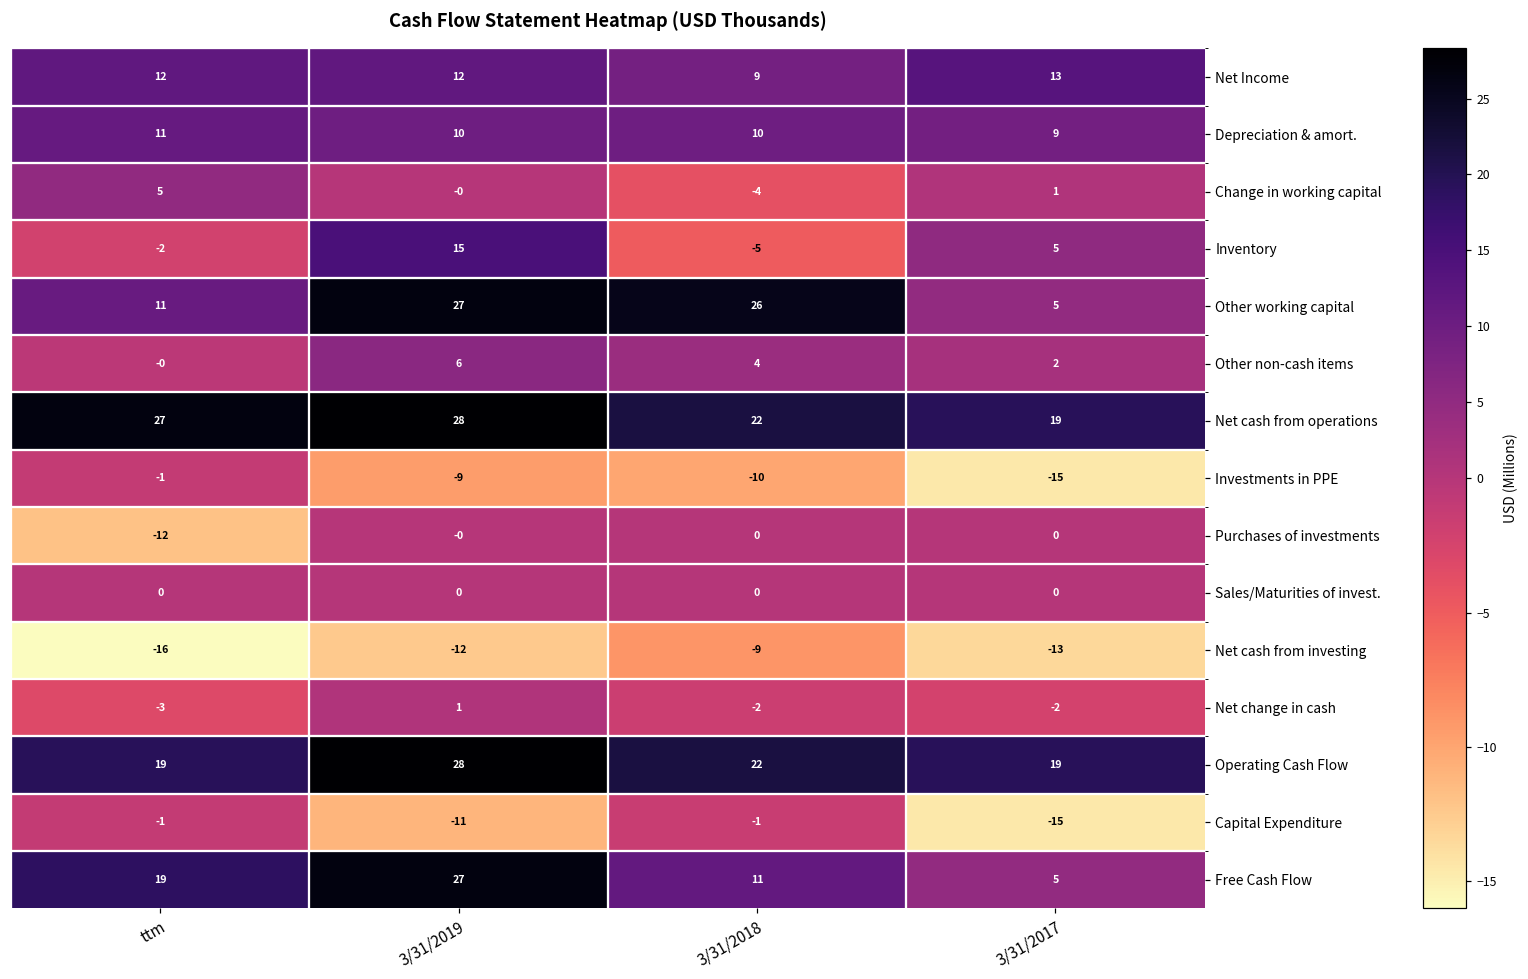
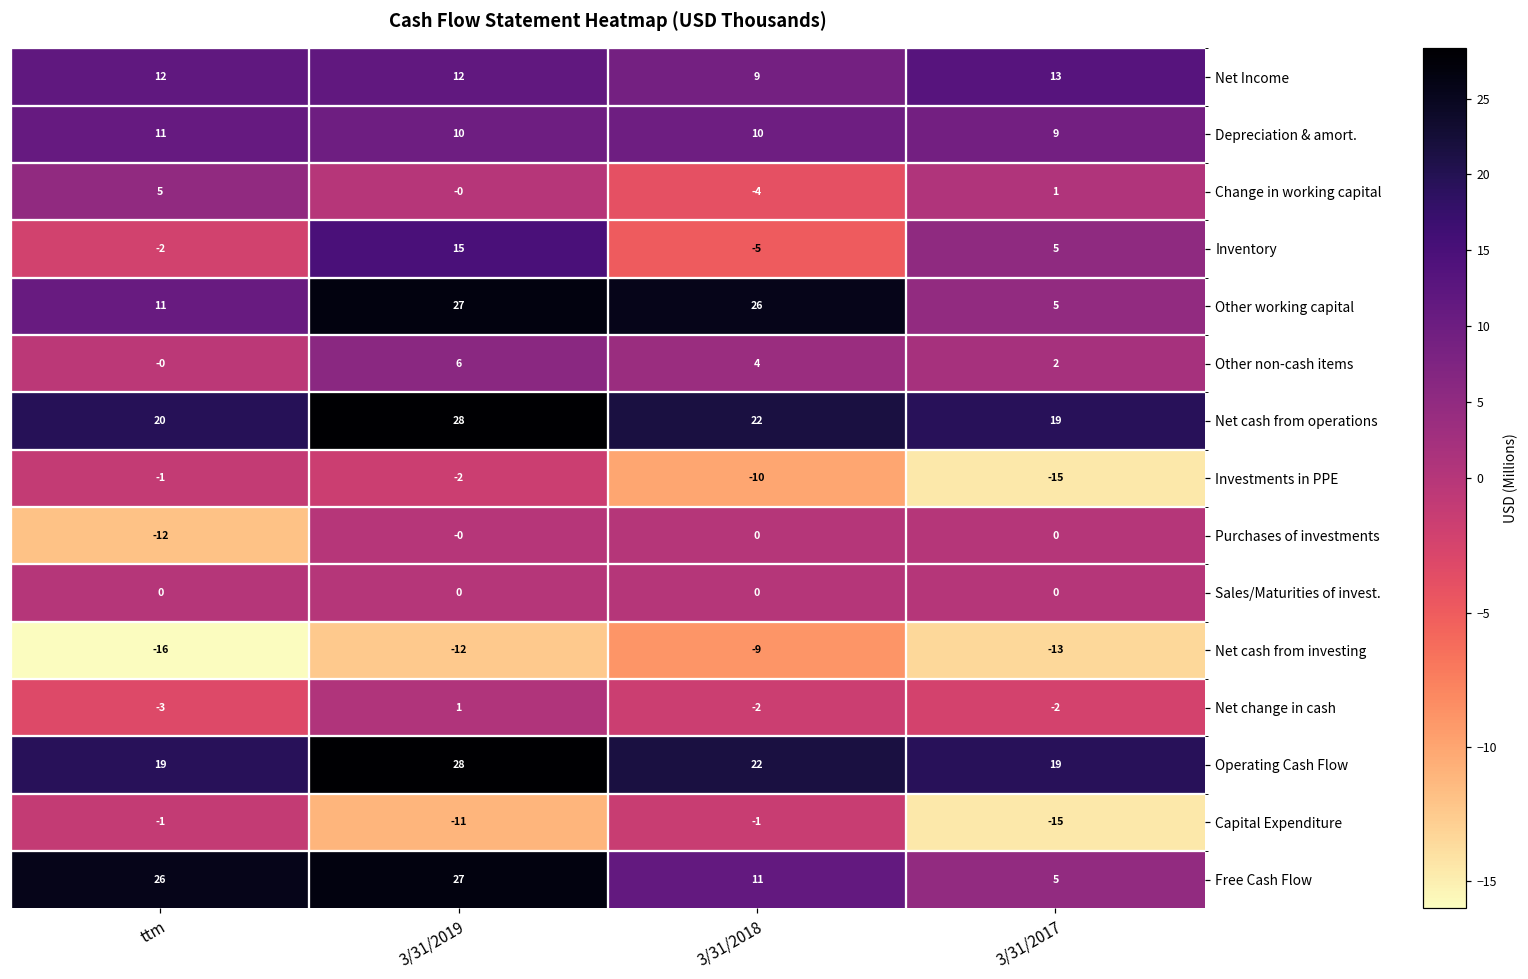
  {
    "Net Income": {
      "ttm": 12,
      "3/31/2019": 12,
      "3/31/2018": 9,
      "3/31/2017": 13
    },
    "Depreciation & amort.": {
      "ttm": 11,
      "3/31/2019": 10,
      "3/31/2018": 10,
      "3/31/2017": 9
    },
    "Change in working capital": {
      "ttm": 5,
      "3/31/2019": -0,
      "3/31/2018": -4,
      "3/31/2017": 1
    },
    "Inventory": {
      "ttm": -2,
      "3/31/2019": 15,
      "3/31/2018": -5,
      "3/31/2017": 5
    },
    "Other working capital": {
      "ttm": 11,
      "3/31/2019": 27,
      "3/31/2018": 26,
      "3/31/2017": 5
    },
    "Other non-cash items": {
      "ttm": -0,
      "3/31/2019": 6,
      "3/31/2018": 4,
      "3/31/2017": 2
    },
    "Net cash from operations": {
-     "ttm": 27,
+     "ttm": 20,
      "3/31/2019": 28,
      "3/31/2018": 22,
      "3/31/2017": 19
    },
    "Investments in PPE": {
      "ttm": -1,
-     "3/31/2019": -9,
+     "3/31/2019": -2,
      "3/31/2018": -10,
      "3/31/2017": -15
    },
    "Purchases of investments": {
      "ttm": -12,
      "3/31/2019": -0,
      "3/31/2018": 0,
      "3/31/2017": 0
    },
    "Sales/Maturities of invest.": {
      "ttm": 0,
      "3/31/2019": 0,
      "3/31/2018": 0,
      "3/31/2017": 0
    },
    "Net cash from investing": {
      "ttm": -16,
      "3/31/2019": -12,
      "3/31/2018": -9,
      "3/31/2017": -13
    },
    "Net change in cash": {
      "ttm": -3,
      "3/31/2019": 1,
      "3/31/2018": -2,
      "3/31/2017": -2
    },
    "Operating Cash Flow": {
      "ttm": 19,
      "3/31/2019": 28,
      "3/31/2018": 22,
      "3/31/2017": 19
    },
    "Capital Expenditure": {
      "ttm": -1,
      "3/31/2019": -11,
      "3/31/2018": -1,
      "3/31/2017": -15
    },
    "Free Cash Flow": {
-     "ttm": 19,
+     "ttm": 26,
      "3/31/2019": 27,
      "3/31/2018": 11,
      "3/31/2017": 5
    }
  }
